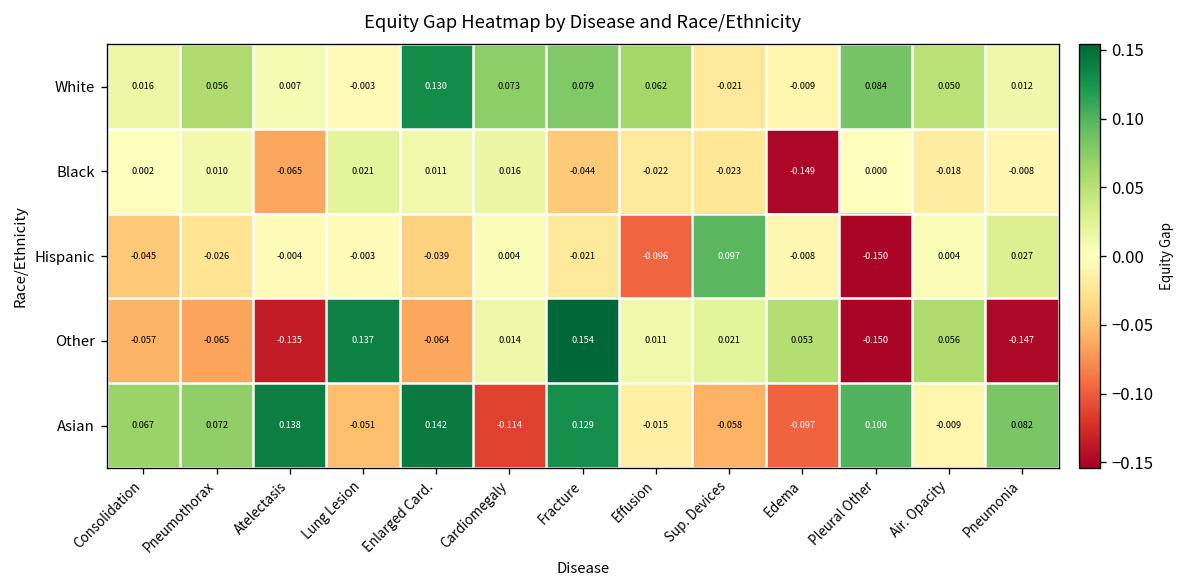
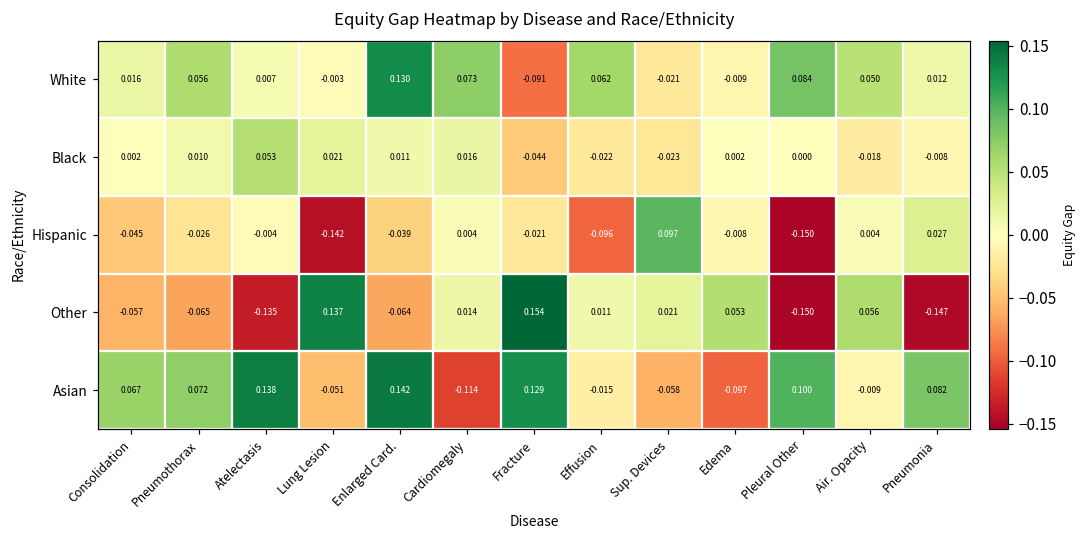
  {
    "White": {
      "Consolidation": 0.016,
      "Pneumothorax": 0.056,
      "Atelectasis": 0.007,
      "Lung Lesion": -0.003,
      "Enlarged Card.": 0.130,
      "Cardiomegaly": 0.073,
-     "Fracture": 0.079,
+     "Fracture": -0.091,
      "Effusion": 0.062,
      "Sup. Devices": -0.021,
      "Edema": -0.009,
      "Pleural Other": 0.084,
      "Air. Opacity": 0.050,
      "Pneumonia": 0.012
    },
    "Black": {
      "Consolidation": 0.002,
      "Pneumothorax": 0.010,
-     "Atelectasis": -0.065,
+     "Atelectasis": 0.053,
      "Lung Lesion": 0.021,
      "Enlarged Card.": 0.011,
      "Cardiomegaly": 0.016,
      "Fracture": -0.044,
      "Effusion": -0.022,
      "Sup. Devices": -0.023,
-     "Edema": -0.149,
+     "Edema": 0.002,
      "Pleural Other": 0.000,
      "Air. Opacity": -0.018,
      "Pneumonia": -0.008
    },
    "Hispanic": {
      "Consolidation": -0.045,
      "Pneumothorax": -0.026,
      "Atelectasis": -0.004,
-     "Lung Lesion": -0.003,
+     "Lung Lesion": -0.142,
      "Enlarged Card.": -0.039,
      "Cardiomegaly": 0.004,
      "Fracture": -0.021,
      "Effusion": -0.096,
      "Sup. Devices": 0.097,
      "Edema": -0.008,
      "Pleural Other": -0.150,
      "Air. Opacity": 0.004,
      "Pneumonia": 0.027
    },
    "Other": {
      "Consolidation": -0.057,
      "Pneumothorax": -0.065,
      "Atelectasis": -0.135,
      "Lung Lesion": 0.137,
      "Enlarged Card.": -0.064,
      "Cardiomegaly": 0.014,
      "Fracture": 0.154,
      "Effusion": 0.011,
      "Sup. Devices": 0.021,
      "Edema": 0.053,
      "Pleural Other": -0.150,
      "Air. Opacity": 0.056,
      "Pneumonia": -0.147
    },
    "Asian": {
      "Consolidation": 0.067,
      "Pneumothorax": 0.072,
      "Atelectasis": 0.138,
      "Lung Lesion": -0.051,
      "Enlarged Card.": 0.142,
      "Cardiomegaly": -0.114,
      "Fracture": 0.129,
      "Effusion": -0.015,
      "Sup. Devices": -0.058,
      "Edema": -0.097,
      "Pleural Other": 0.100,
      "Air. Opacity": -0.009,
      "Pneumonia": 0.082
    }
  }
